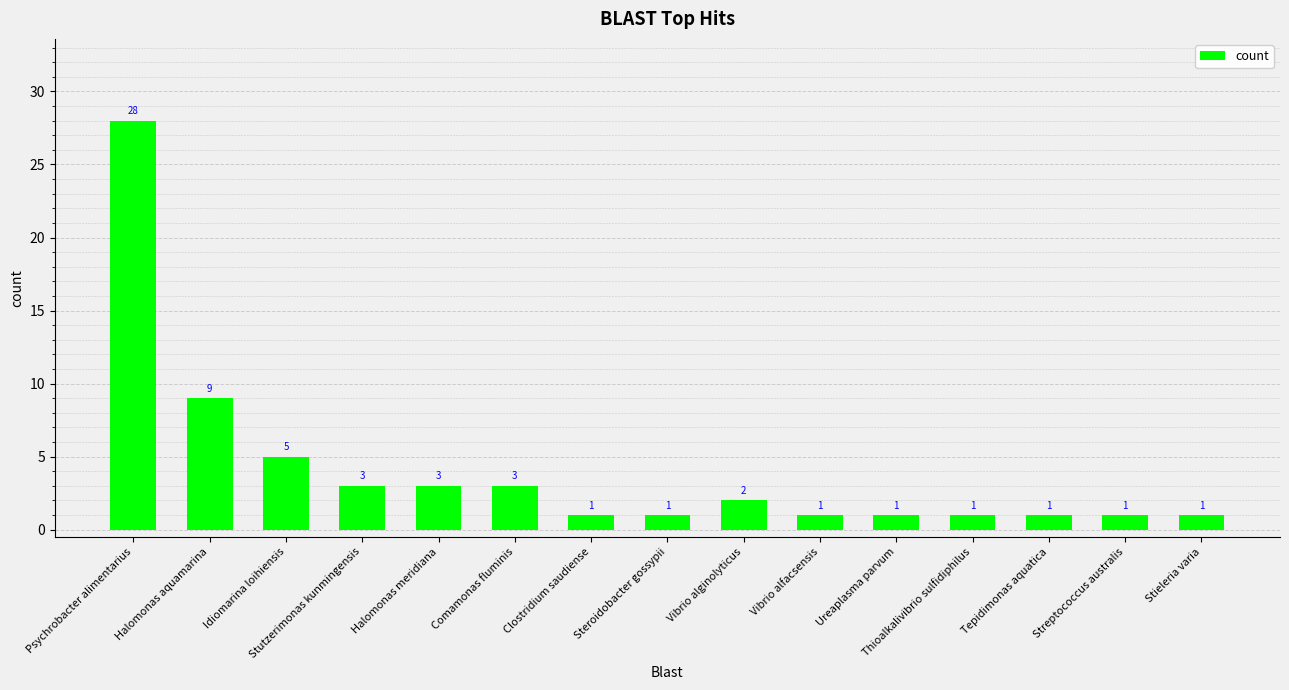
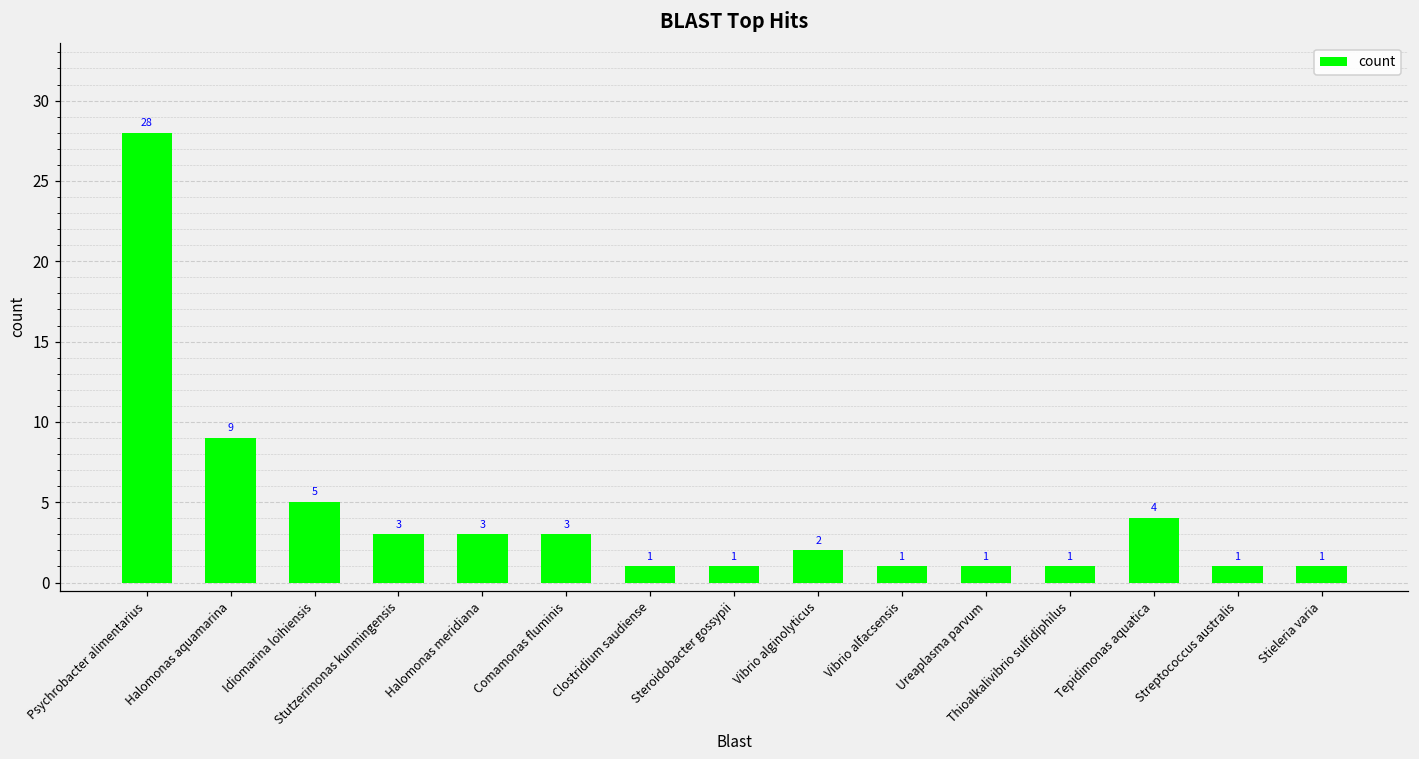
  {
    "Psychrobacter alimentarius": 28,
    "Halomonas aquamarina": 9,
    "Idiomarina loihiensis": 5,
    "Stutzerimonas kunmingensis": 3,
    "Halomonas meridiana": 3,
    "Comamonas fluminis": 3,
    "Clostridium saudiense": 1,
    "Steroidobacter gossypii": 1,
    "Vibrio alginolyticus": 2,
    "Vibrio alfacsensis": 1,
    "Ureaplasma parvum": 1,
    "Thioalkalivibrio sulfidiphilus": 1,
-   "Tepidimonas aquatica": 1,
+   "Tepidimonas aquatica": 4,
    "Streptococcus australis": 1,
    "Stieleria varia": 1
  }
